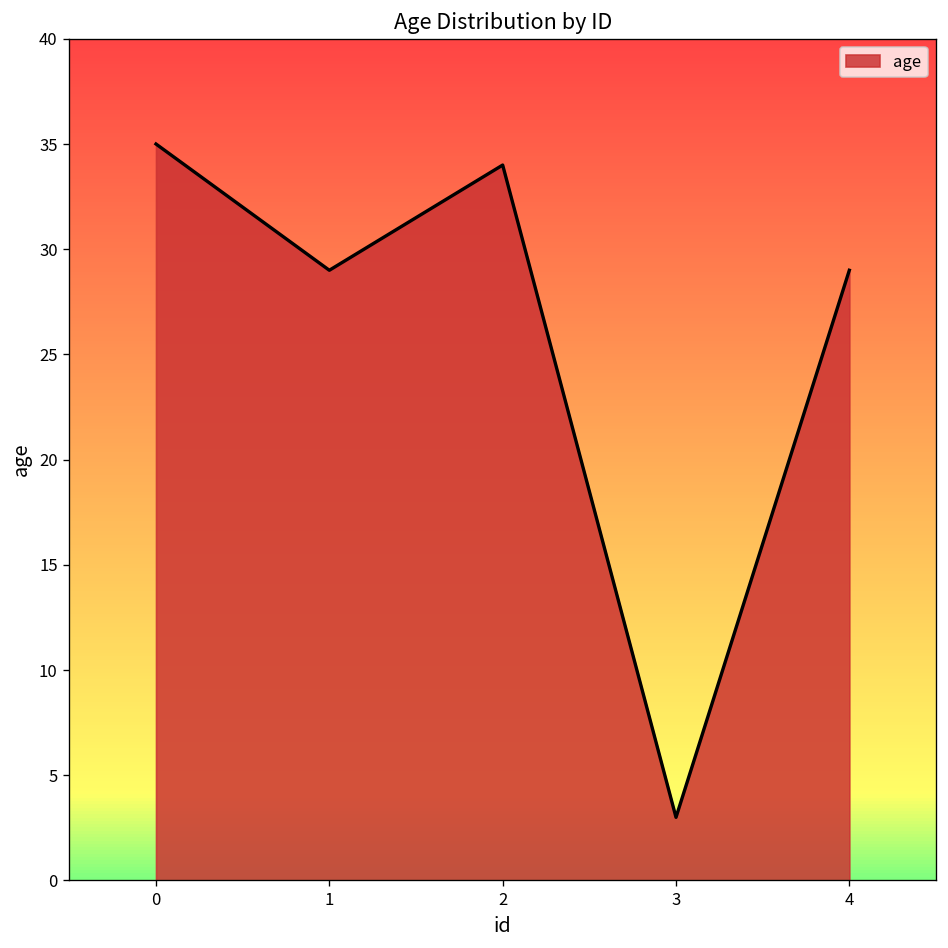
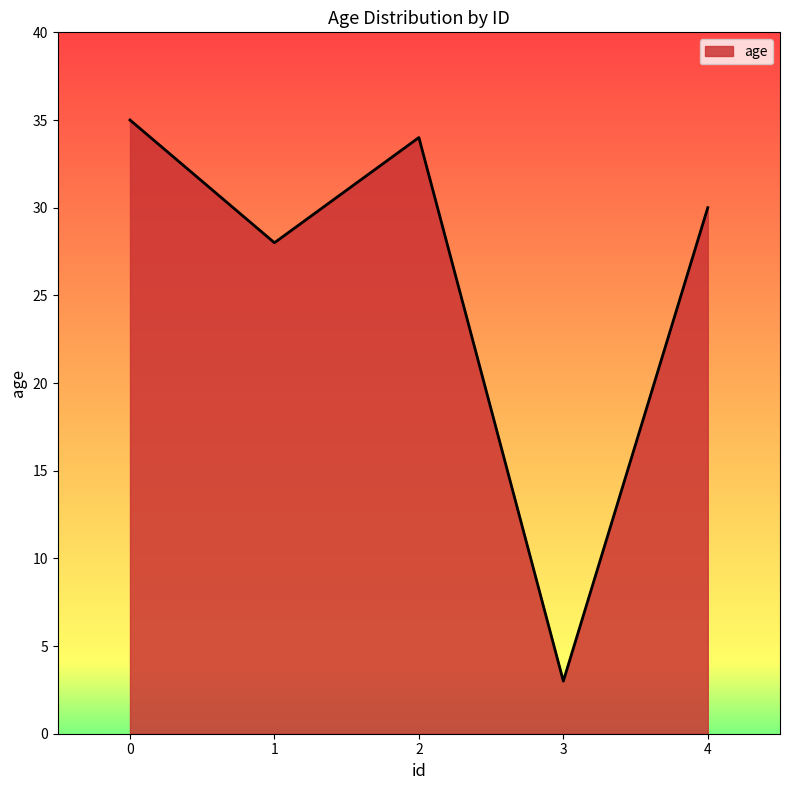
  {
    "0": 35,
-   "1": 29,
+   "1": 28,
    "2": 34,
    "3": 3,
-   "4": 29
+   "4": 30
  }
